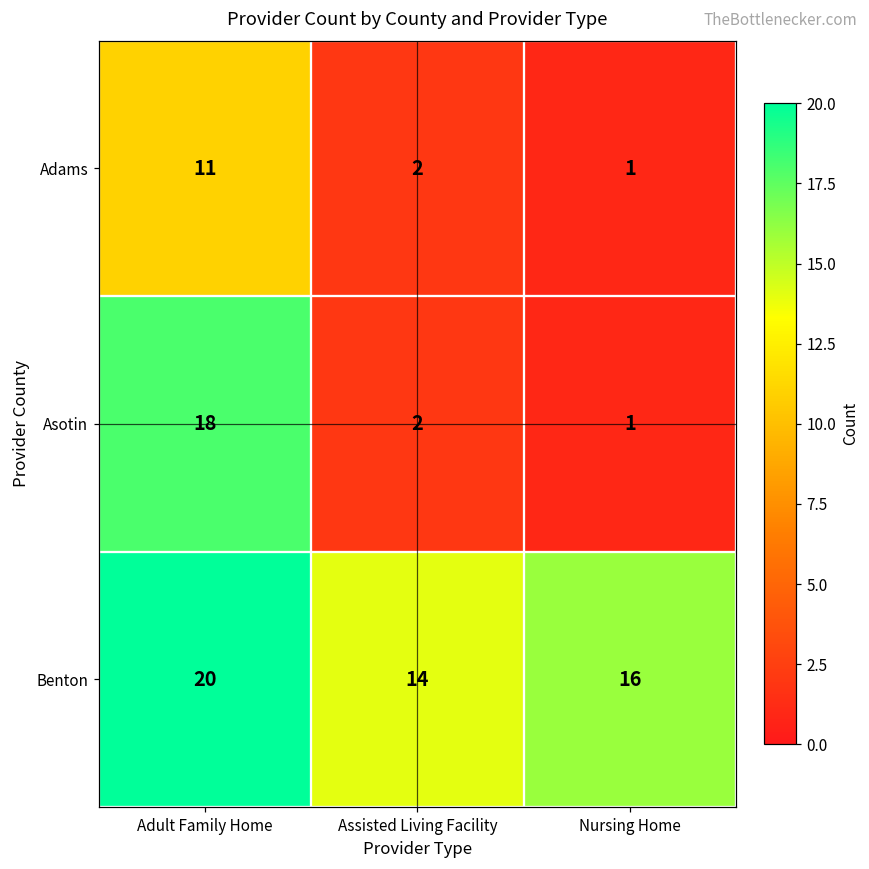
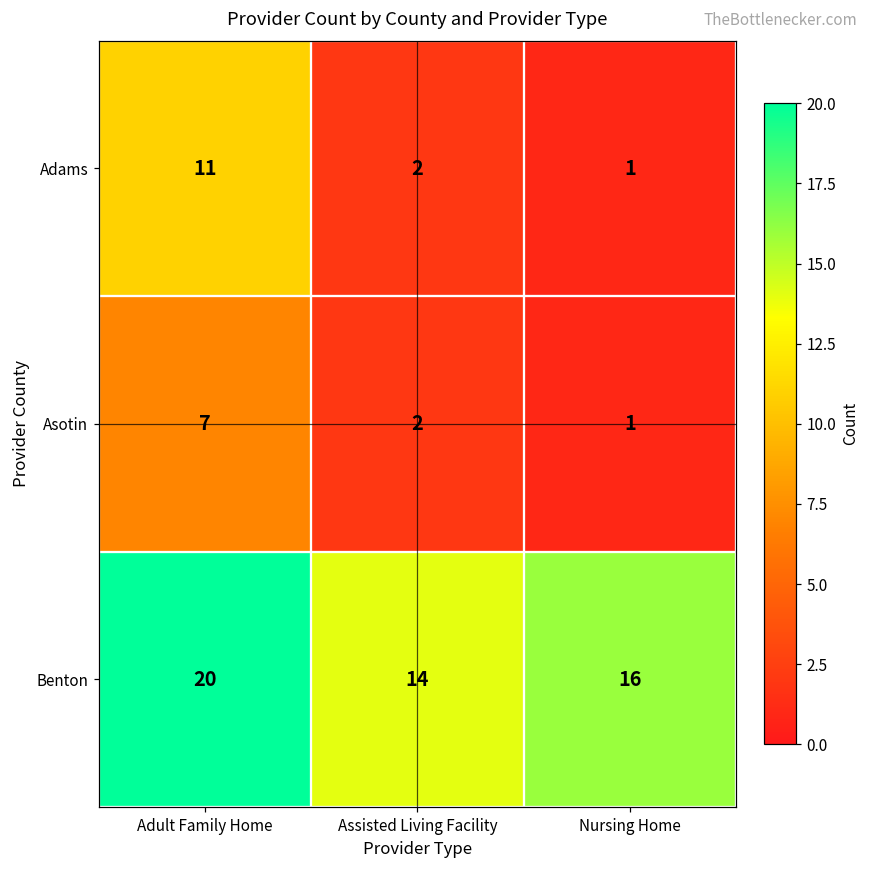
  {
    "Adams": {
      "Adult Family Home": 11,
      "Assisted Living Facility": 2,
      "Nursing Home": 1
    },
    "Asotin": {
-     "Adult Family Home": 18,
+     "Adult Family Home": 7,
      "Assisted Living Facility": 2,
      "Nursing Home": 1
    },
    "Benton": {
      "Adult Family Home": 20,
      "Assisted Living Facility": 14,
      "Nursing Home": 16
    }
  }
